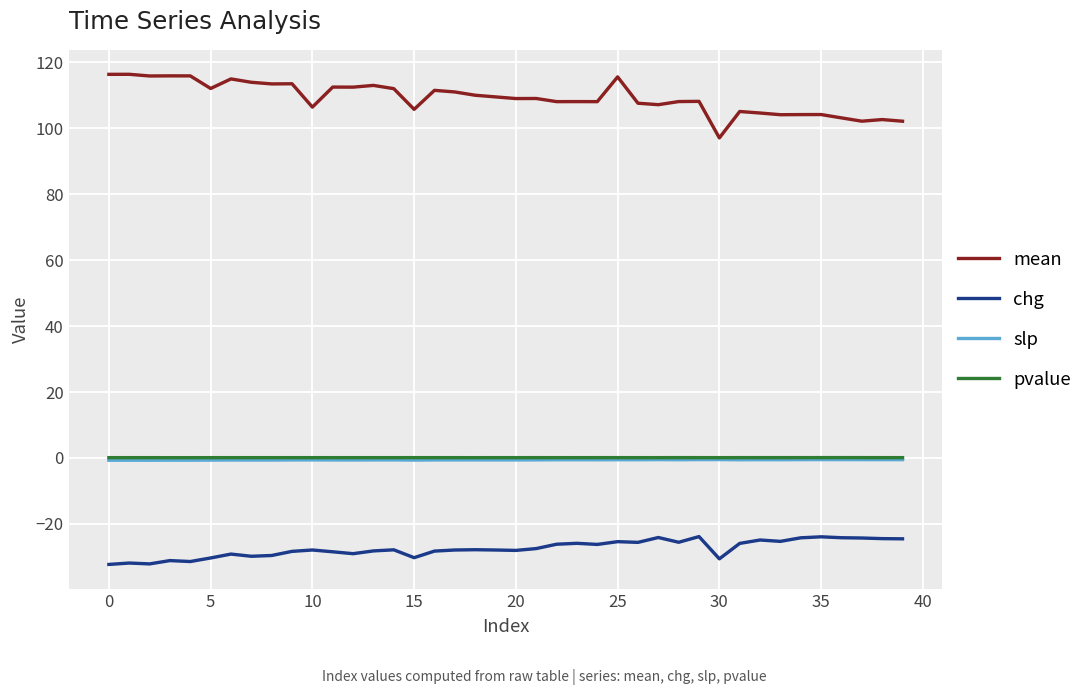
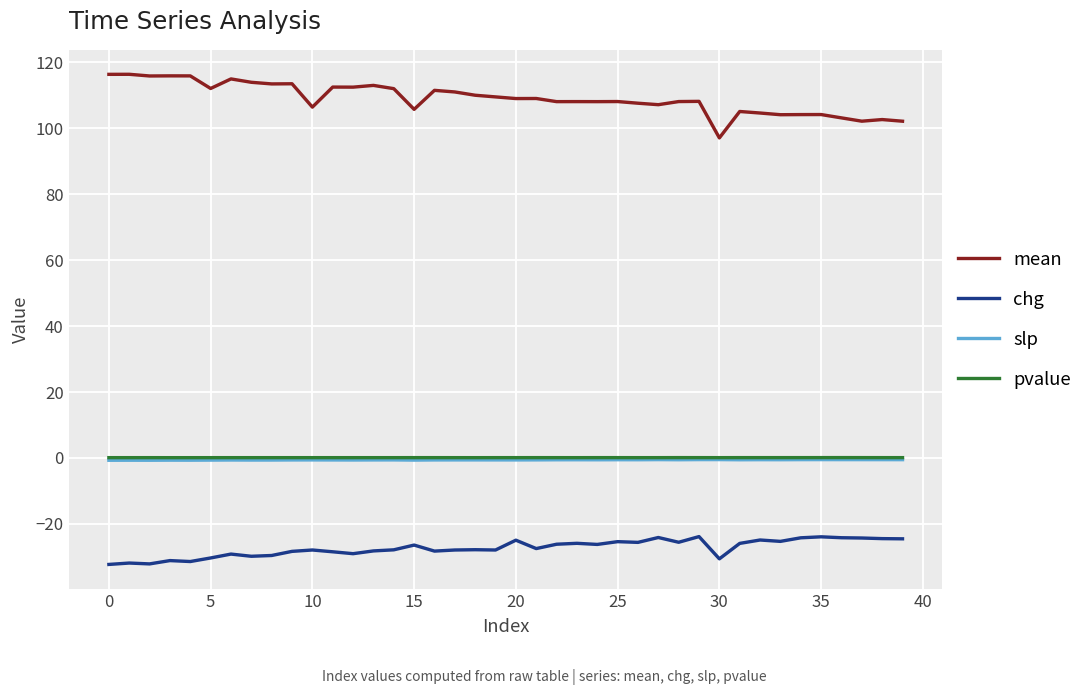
  {
    "mean": {
      "0": 116,
      "5": 112,
      "10": 106,
      "15": 106,
      "20": 109,
-     "25": 116,
+     "25": 108,
      "30": 97,
      "35": 104
    },
    "chg": {
      "0": -32,
      "5": -30,
      "10": -28,
-     "15": -30,
-     "20": -28,
+     "15": -27,
+     "20": -25,
      "25": -25,
      "30": -31,
      "35": -24
    }
  }
